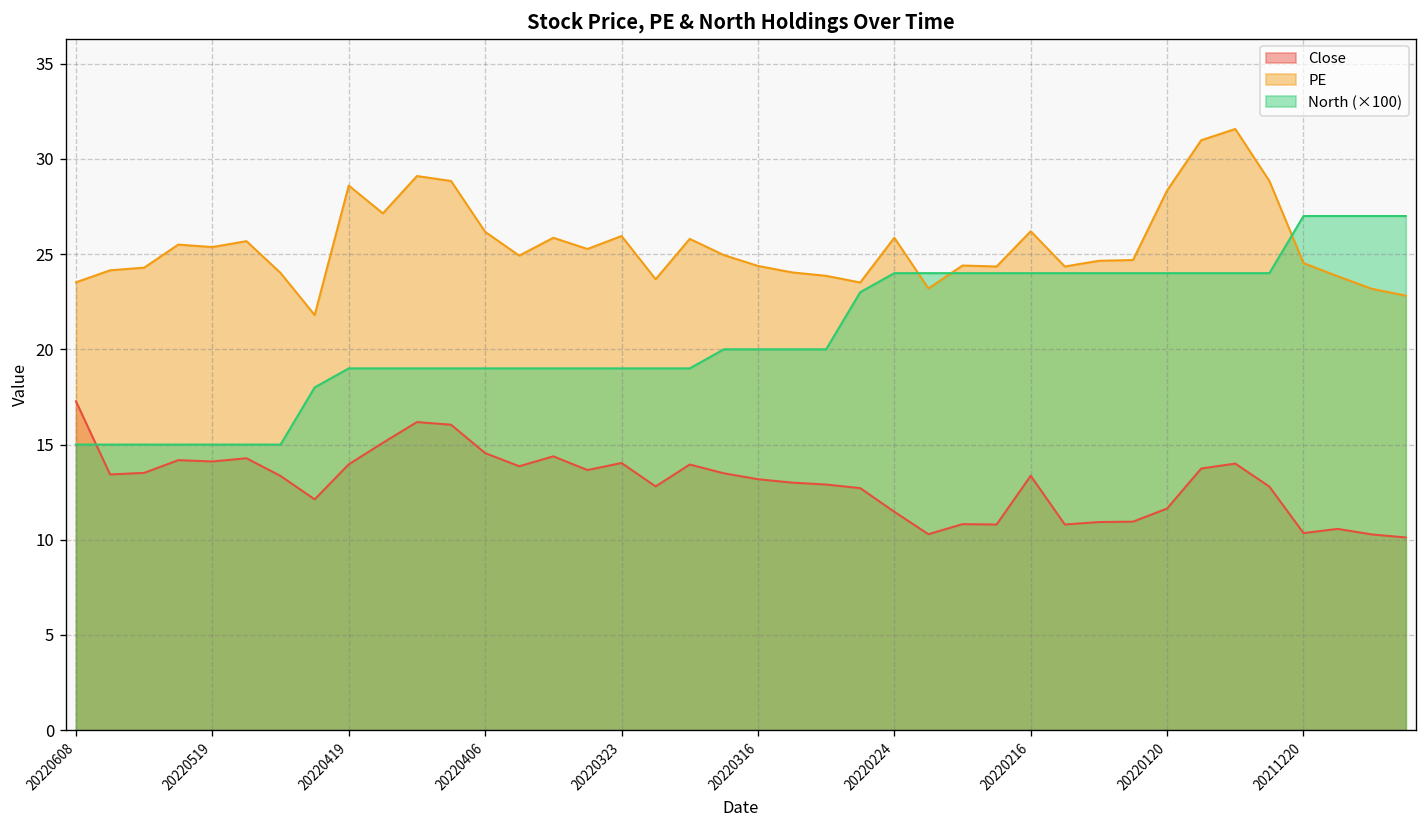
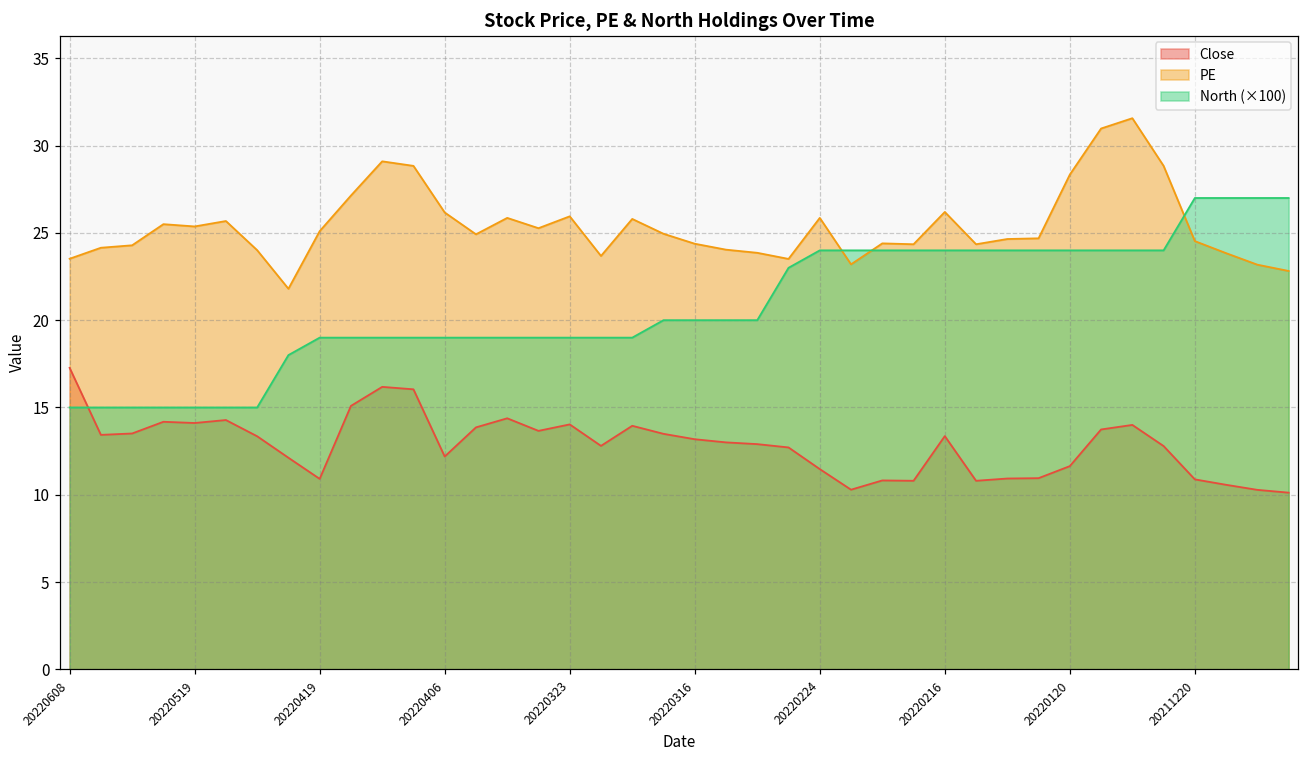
  {
    "Close": {
      "20220608": 17.3,
      "20220519": 14.1,
-     "20220419": 14.0,
-     "20220406": 14.6,
+     "20220419": 10.9,
+     "20220406": 12.2,
      "20220323": 14.0,
      "20220316": 13.2,
      "20220224": 11.5,
      "20220216": 13.4,
      "20220120": 11.6,
-     "20211220": 10.4
+     "20211220": 10.9
    },
    "PE": {
      "20220608": 23.5,
      "20220519": 25.4,
-     "20220419": 28.6,
+     "20220419": 25.1,
      "20220406": 26.2,
      "20220323": 26.0,
      "20220316": 24.4,
      "20220224": 25.9,
      "20220216": 26.2,
      "20220120": 28.3,
      "20211220": 24.5
    },
    "North (×100)": {
      "20220608": 15.0,
      "20220519": 15.0,
      "20220419": 19.0,
      "20220406": 19.0,
      "20220323": 19.0,
      "20220316": 20.0,
      "20220224": 24.0,
      "20220216": 24.0,
      "20220120": 24.0,
      "20211220": 27.0
    }
  }
